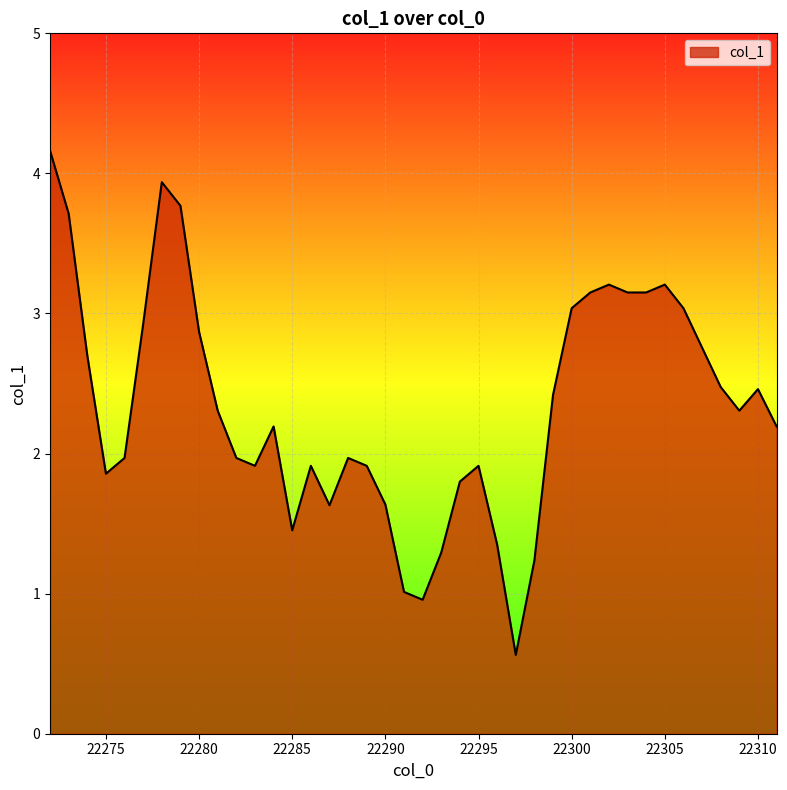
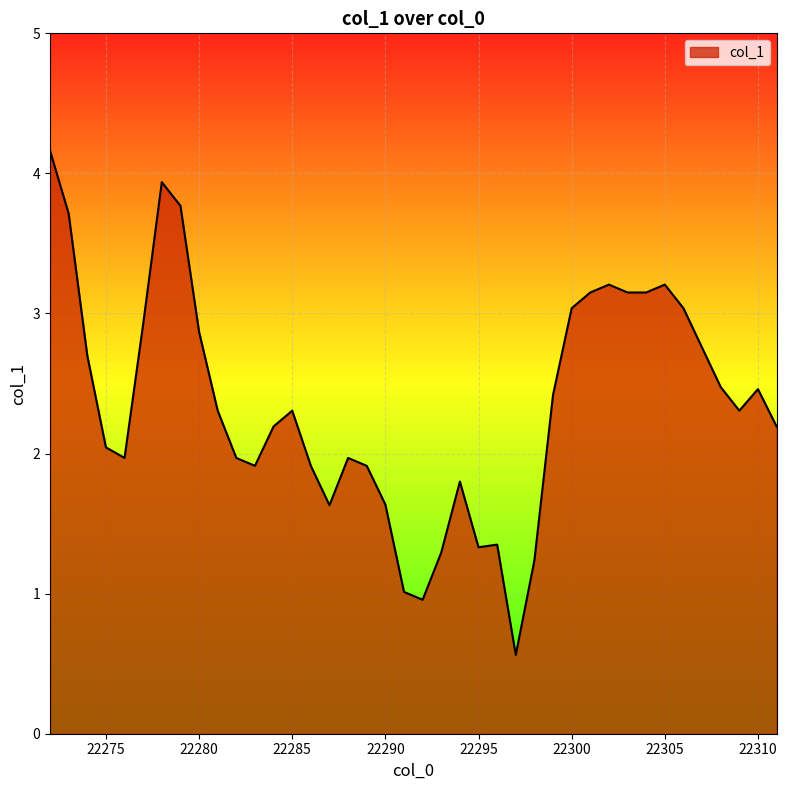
  {
-   "22275": 1.86,
+   "22275": 2.04,
    "22280": 2.87,
-   "22285": 1.45,
+   "22285": 2.31,
    "22290": 1.64,
-   "22295": 1.91,
+   "22295": 1.33,
    "22300": 3.04,
    "22305": 3.21,
    "22310": 2.46
  }
